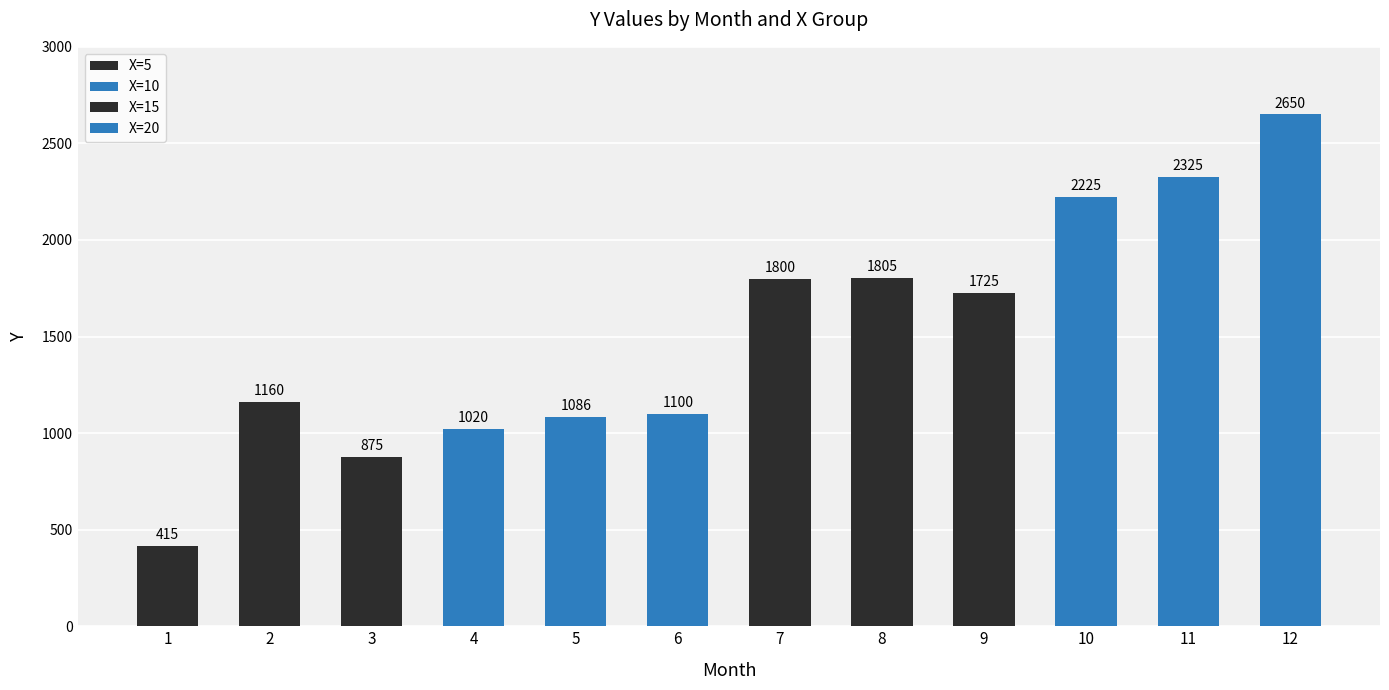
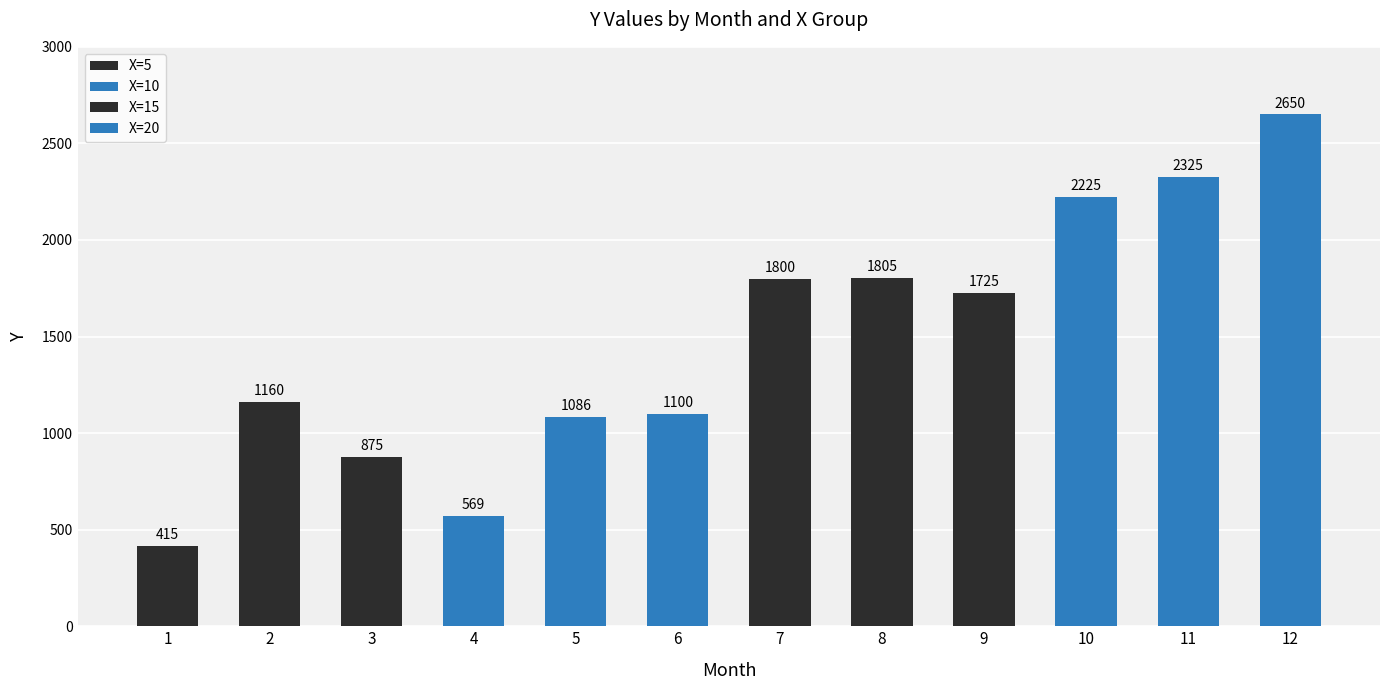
  {
    "1": 415,
    "2": 1160,
    "3": 875,
-   "4": 1020,
+   "4": 569,
    "5": 1086,
    "6": 1100,
    "7": 1800,
    "8": 1805,
    "9": 1725,
    "10": 2225,
    "11": 2325,
    "12": 2650
  }
